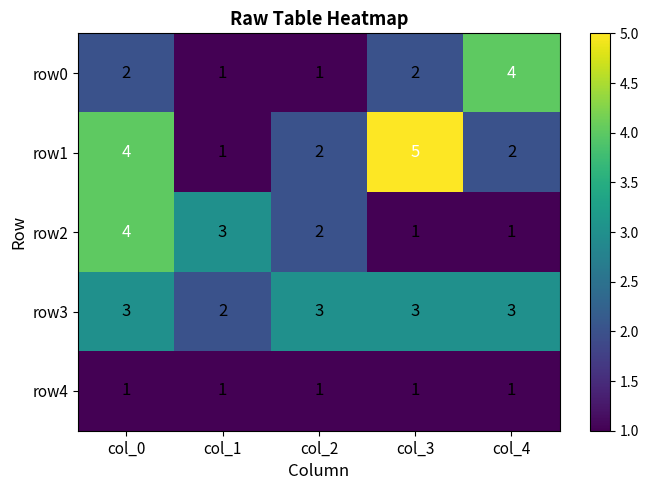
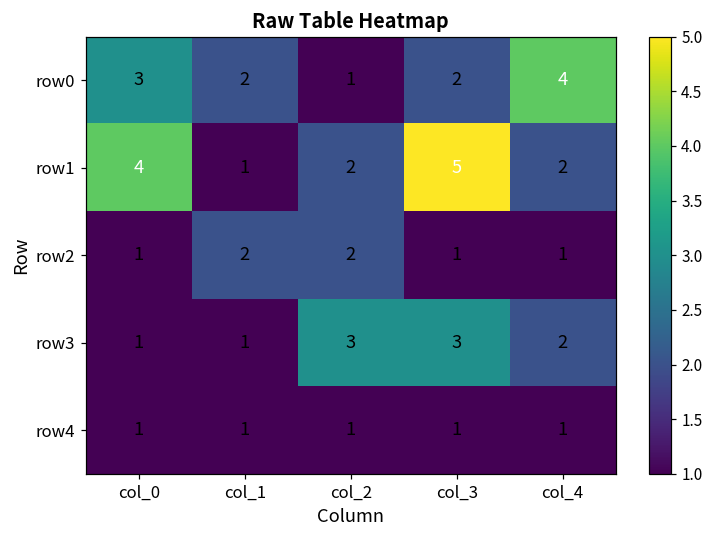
  {
    "row0": {
-     "col_0": 2,
-     "col_1": 1,
+     "col_0": 3,
+     "col_1": 2,
      "col_2": 1,
      "col_3": 2,
      "col_4": 4
    },
    "row1": {
      "col_0": 4,
      "col_1": 1,
      "col_2": 2,
      "col_3": 5,
      "col_4": 2
    },
    "row2": {
-     "col_0": 4,
-     "col_1": 3,
+     "col_0": 1,
+     "col_1": 2,
      "col_2": 2,
      "col_3": 1,
      "col_4": 1
    },
    "row3": {
-     "col_0": 3,
-     "col_1": 2,
+     "col_0": 1,
+     "col_1": 1,
      "col_2": 3,
      "col_3": 3,
-     "col_4": 3
+     "col_4": 2
    },
    "row4": {
      "col_0": 1,
      "col_1": 1,
      "col_2": 1,
      "col_3": 1,
      "col_4": 1
    }
  }
